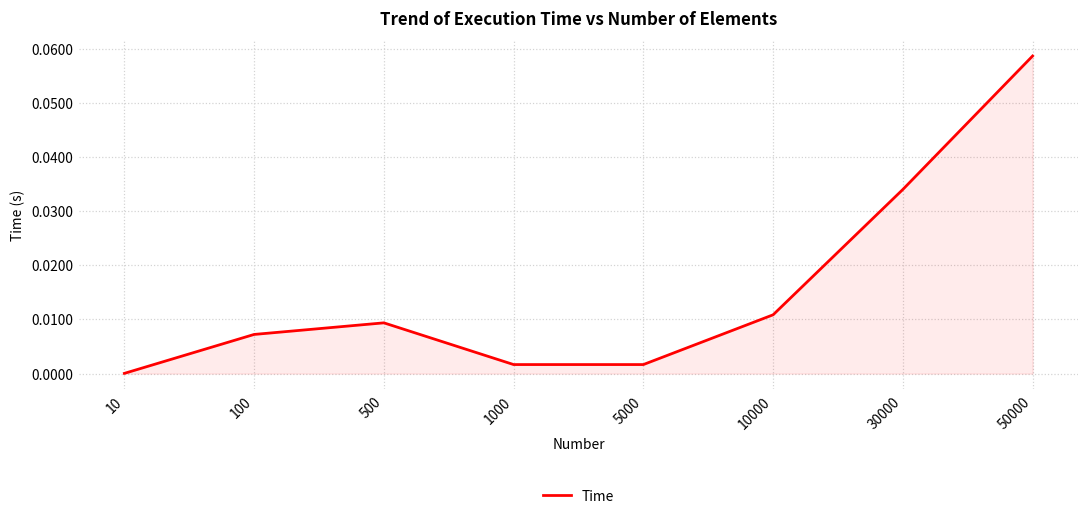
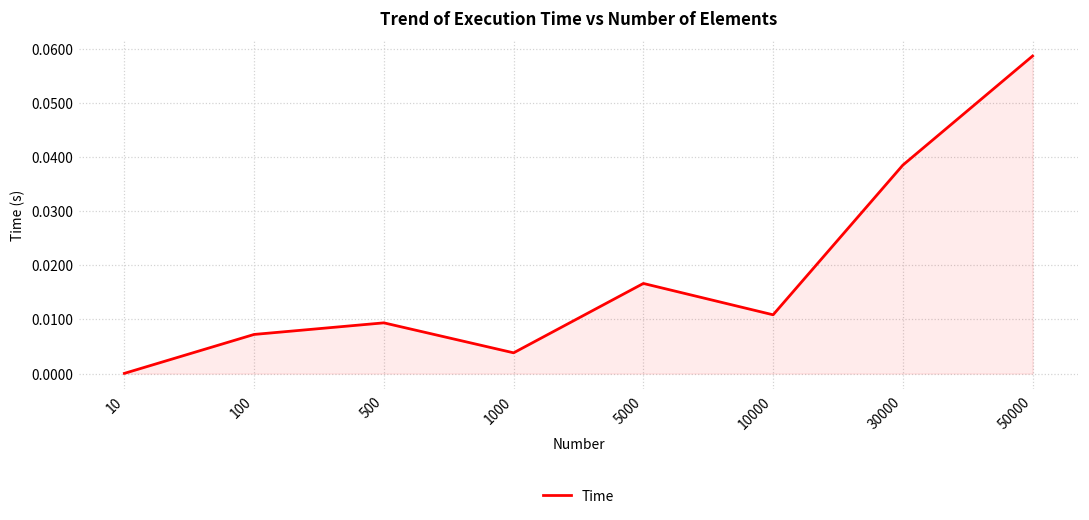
  {
    "10": 0.000,
    "100": 0.007,
    "500": 0.009,
-   "1000": 0.002,
-   "5000": 0.002,
+   "1000": 0.004,
+   "5000": 0.017,
    "10000": 0.011,
-   "30000": 0.034,
+   "30000": 0.039,
    "50000": 0.059
  }
